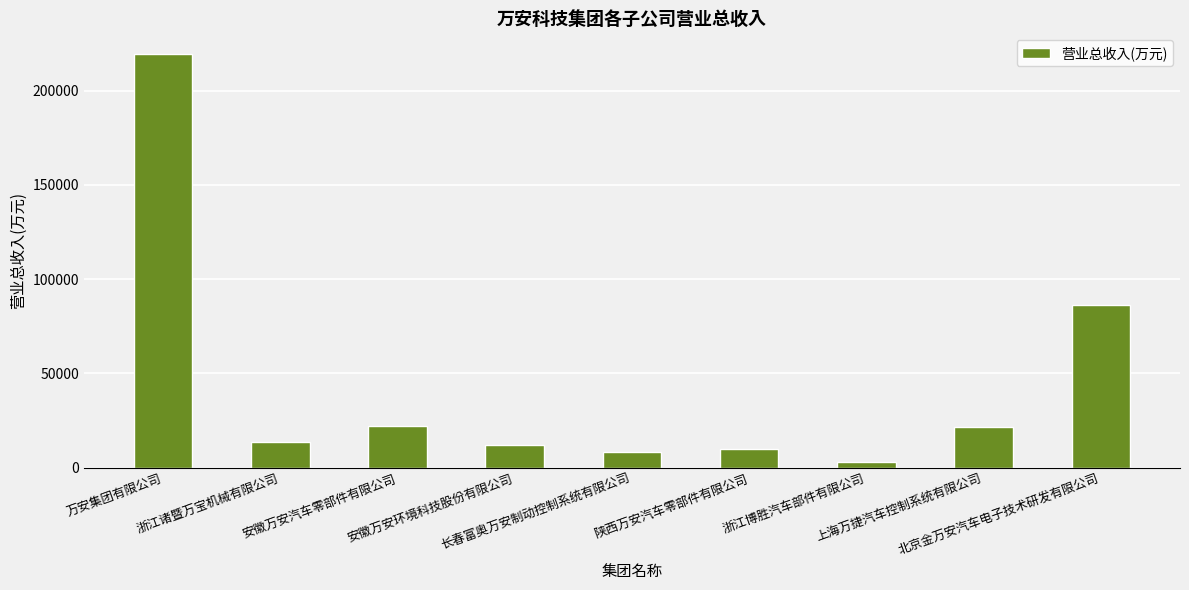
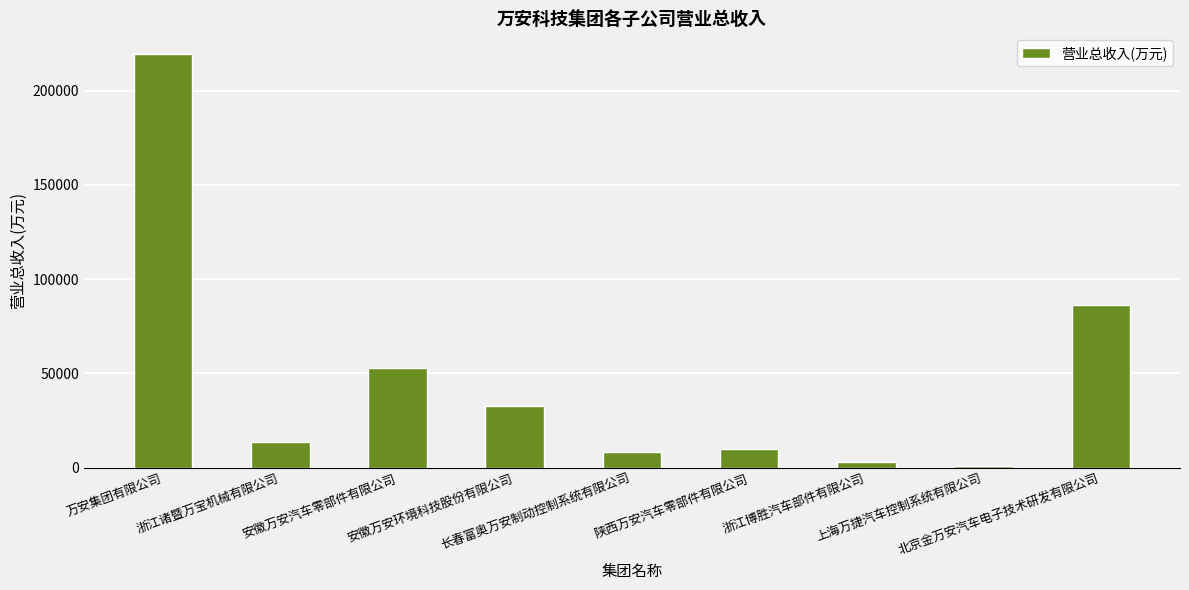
  {
    "万安集团有限公司": 219000,
    "浙江诸暨万宝机械有限公司": 13000,
-   "安徽万安汽车零部件有限公司": 22000,
-   "安徽万安环境科技股份有限公司": 12000,
+   "安徽万安汽车零部件有限公司": 53000,
+   "安徽万安环境科技股份有限公司": 33000,
    "长春富奥万安制动控制系统有限公司": 8000,
    "陕西万安汽车零部件有限公司": 10000,
    "浙江博胜汽车部件有限公司": 3000,
-   "上海万捷汽车控制系统有限公司": 22000,
+   "上海万捷汽车控制系统有限公司": 1000,
    "北京金万安汽车电子技术研发有限公司": 86000
  }
